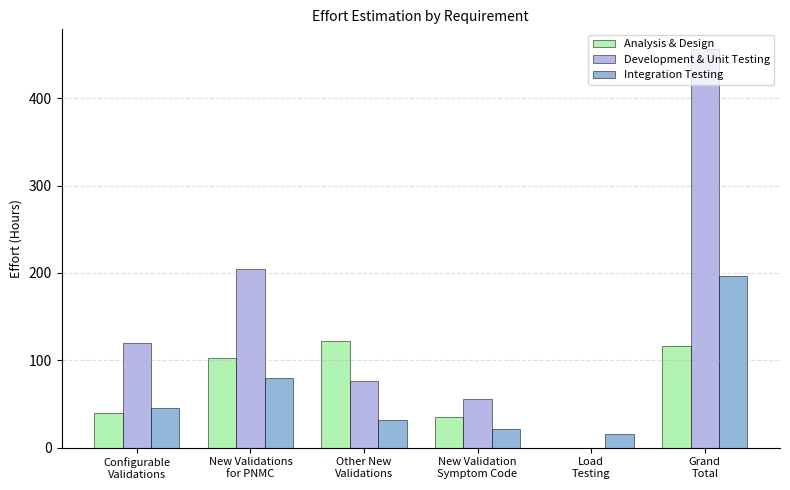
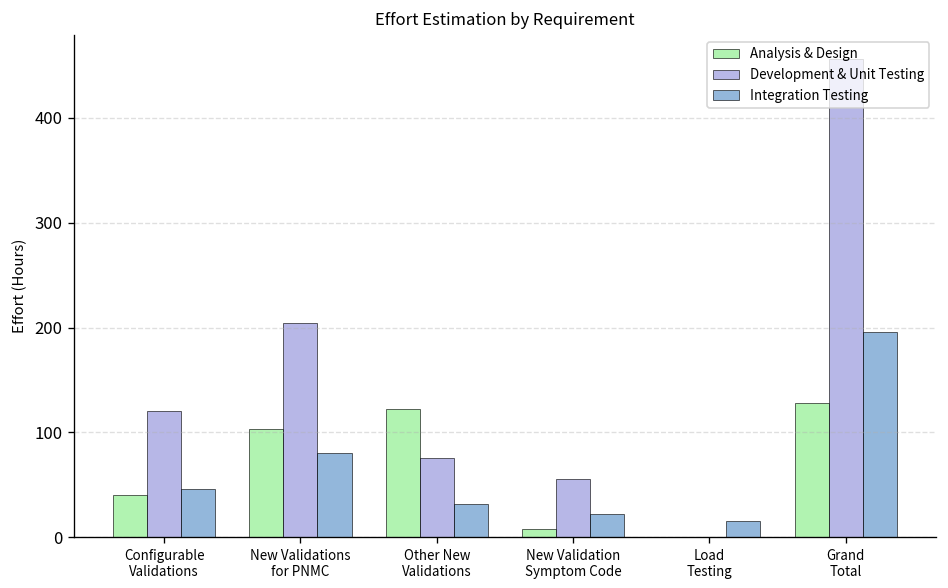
  {
    "Analysis & Design": {
      "Configurable Validations": 40,
      "New Validations for PNMC": 100,
      "Other New Validations": 120,
-     "New Validation Symptom Code": 40,
+     "New Validation Symptom Code": 10,
      "Load Testing": 0,
-     "Grand Total": 120
+     "Grand Total": 130
    }
  }
